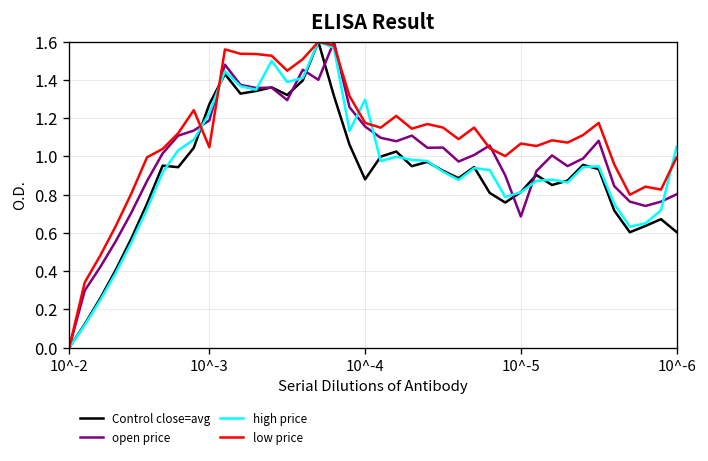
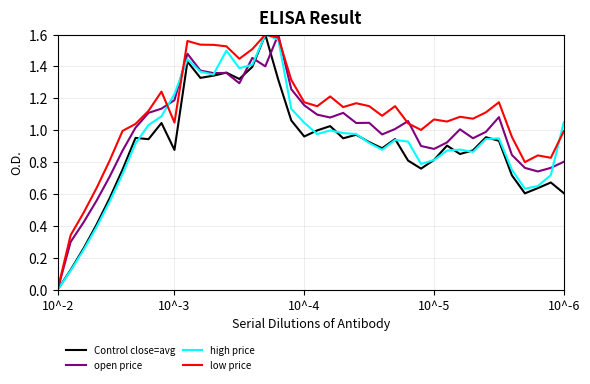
  {
    "Control close=avg": {
-     "10^-3": 1.27,
-     "10^-4": 0.88,
+     "10^-3": 0.88,
+     "10^-4": 0.96,
      "10^-6": 0.61
    },
    "open price": {
      "10^-3": 1.19,
      "10^-4": 1.16,
-     "10^-5": 0.69,
+     "10^-5": 0.88,
      "10^-6": 0.80
    },
    "high price": {
      "10^-3": 1.23,
-     "10^-4": 1.30,
+     "10^-4": 1.05,
      "10^-6": 1.05
    },
    "low price": {
      "10^-3": 1.05,
      "10^-4": 1.18,
      "10^-5": 1.07,
      "10^-6": 0.99
    }
  }
